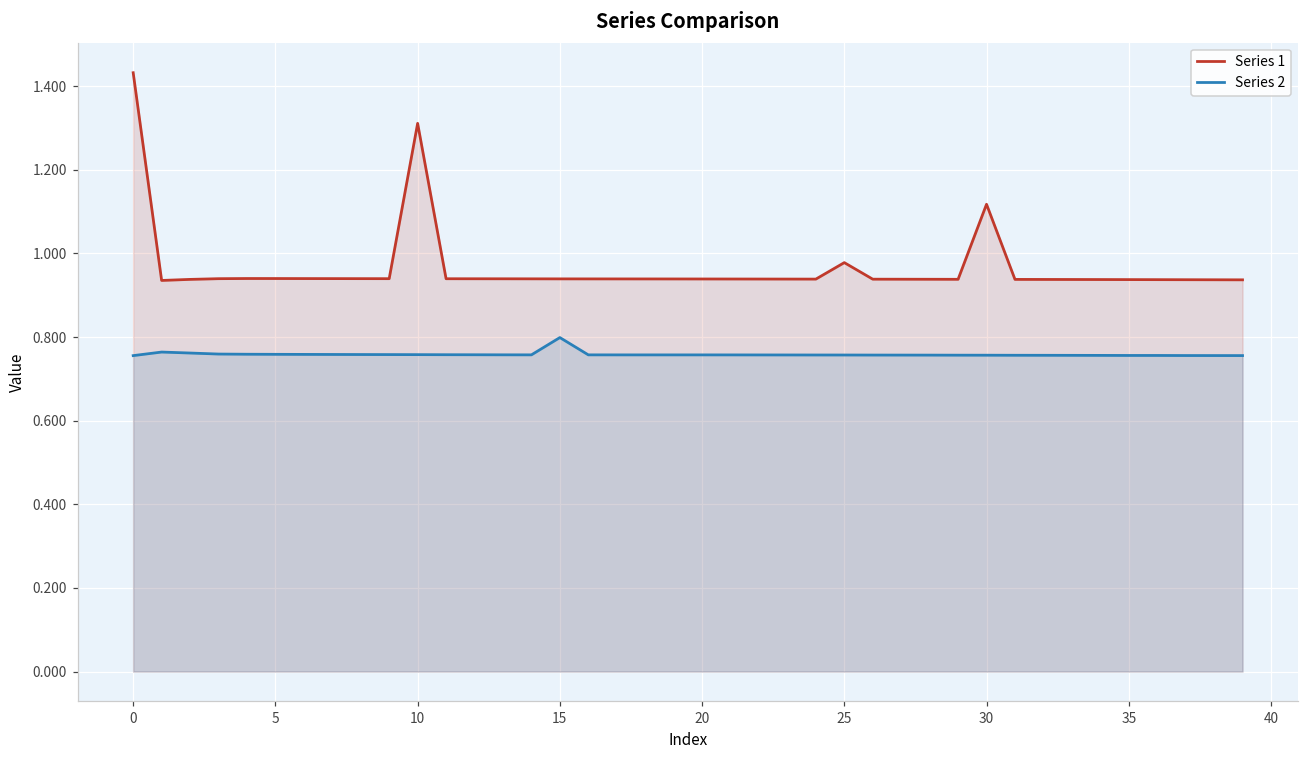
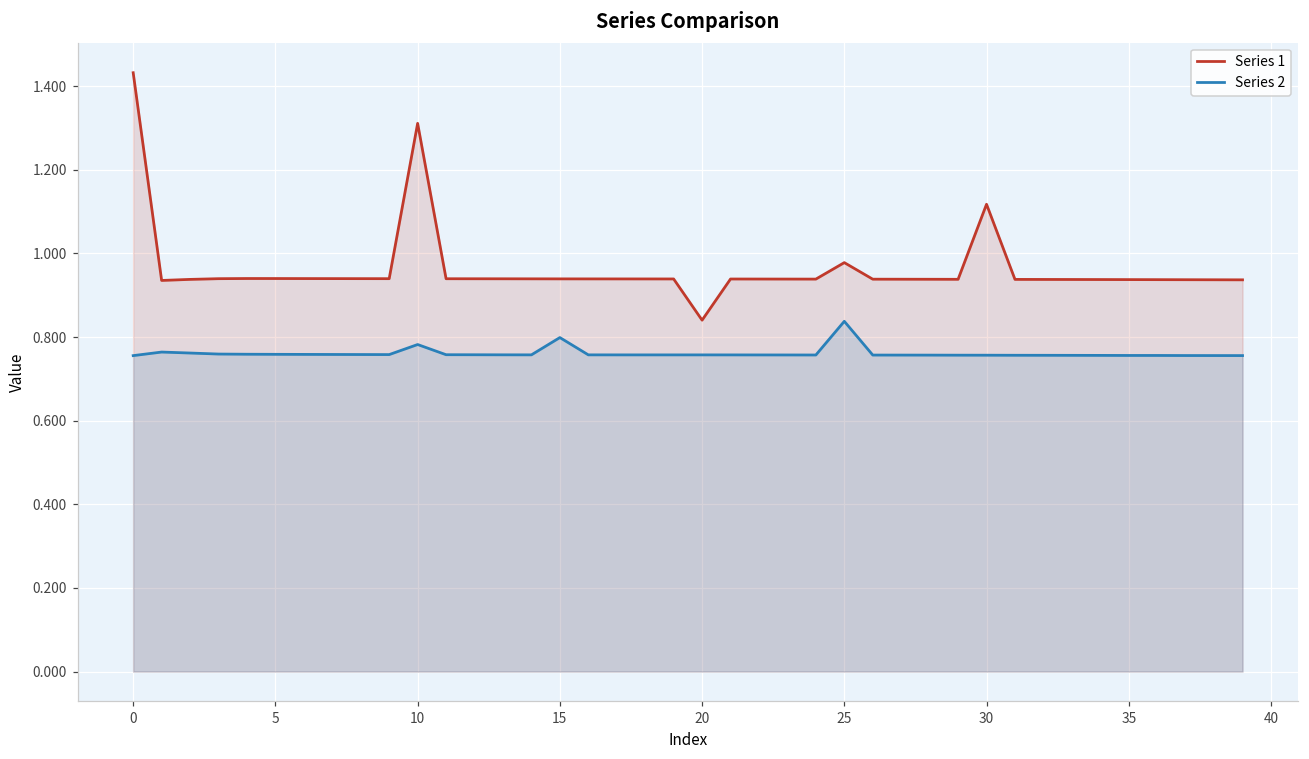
  {
    "Series 1": {
      "0": 1.43,
      "5": 0.94,
      "10": 1.31,
      "15": 0.94,
-     "20": 0.94,
+     "20": 0.84,
      "25": 0.98,
      "30": 1.12,
      "35": 0.94
    },
    "Series 2": {
      "0": 0.76,
      "5": 0.76,
-     "10": 0.76,
+     "10": 0.78,
      "15": 0.80,
      "20": 0.76,
-     "25": 0.76,
+     "25": 0.84,
      "30": 0.76,
      "35": 0.76
    }
  }
